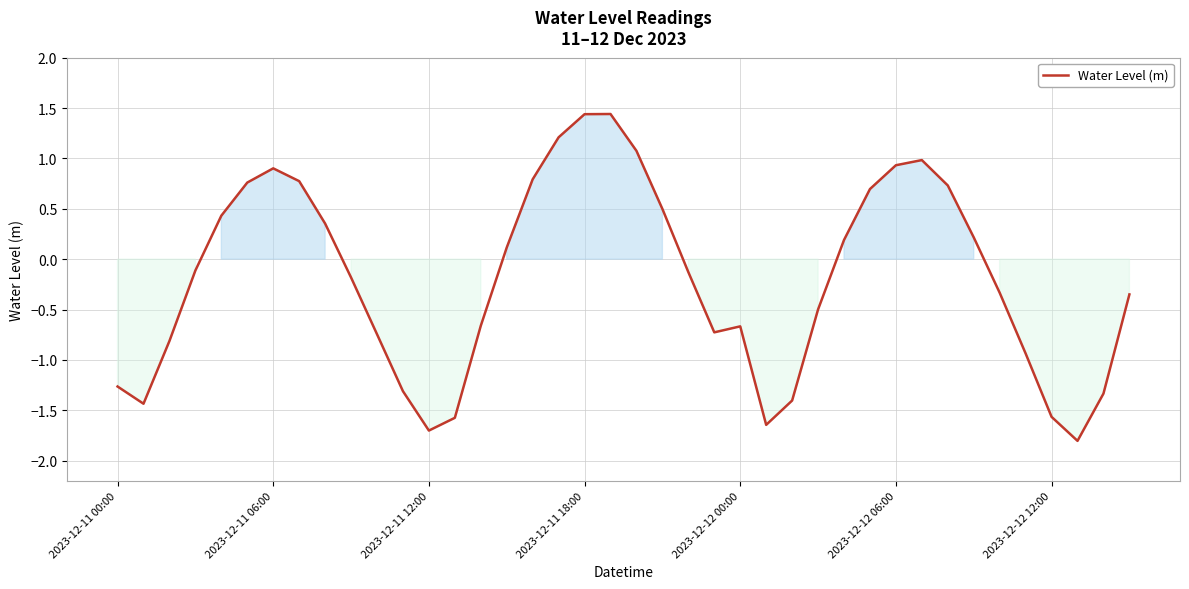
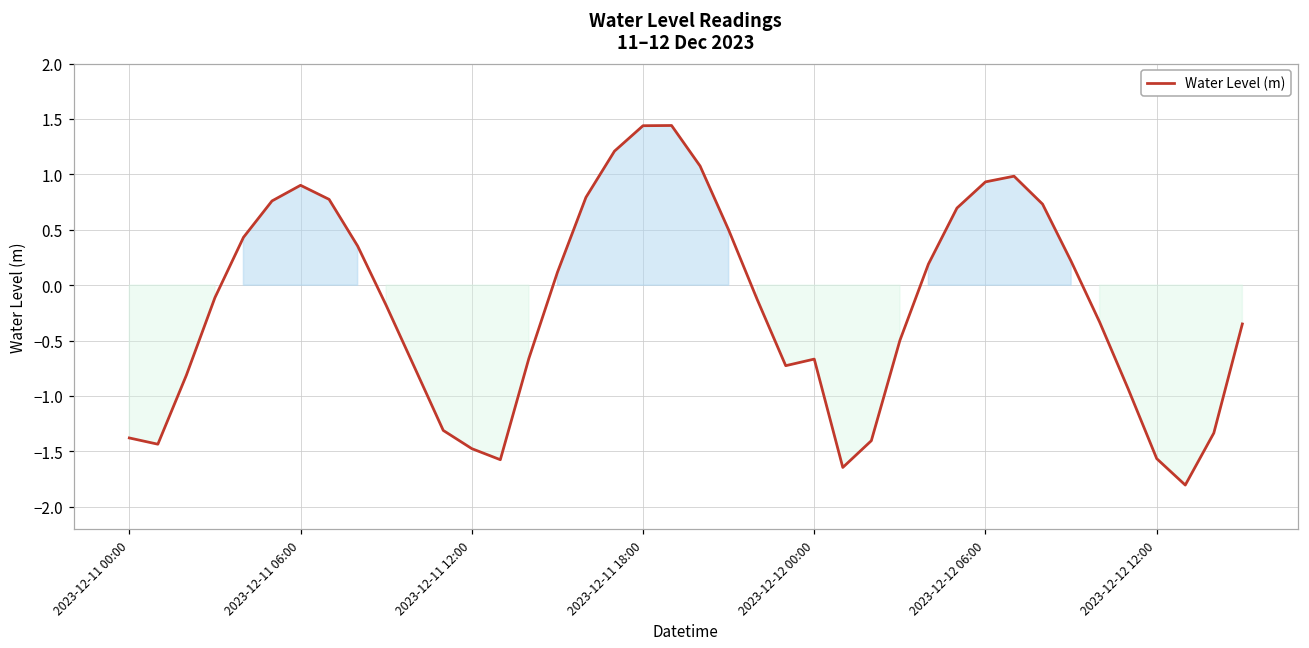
  {
-   "2023-12-11 00:00": -1.26,
+   "2023-12-11 00:00": -1.38,
    "2023-12-11 06:00": 0.90,
-   "2023-12-11 12:00": -1.70,
+   "2023-12-11 12:00": -1.48,
    "2023-12-11 18:00": 1.44,
    "2023-12-12 00:00": -0.67,
    "2023-12-12 06:00": 0.93,
    "2023-12-12 12:00": -1.57
  }
